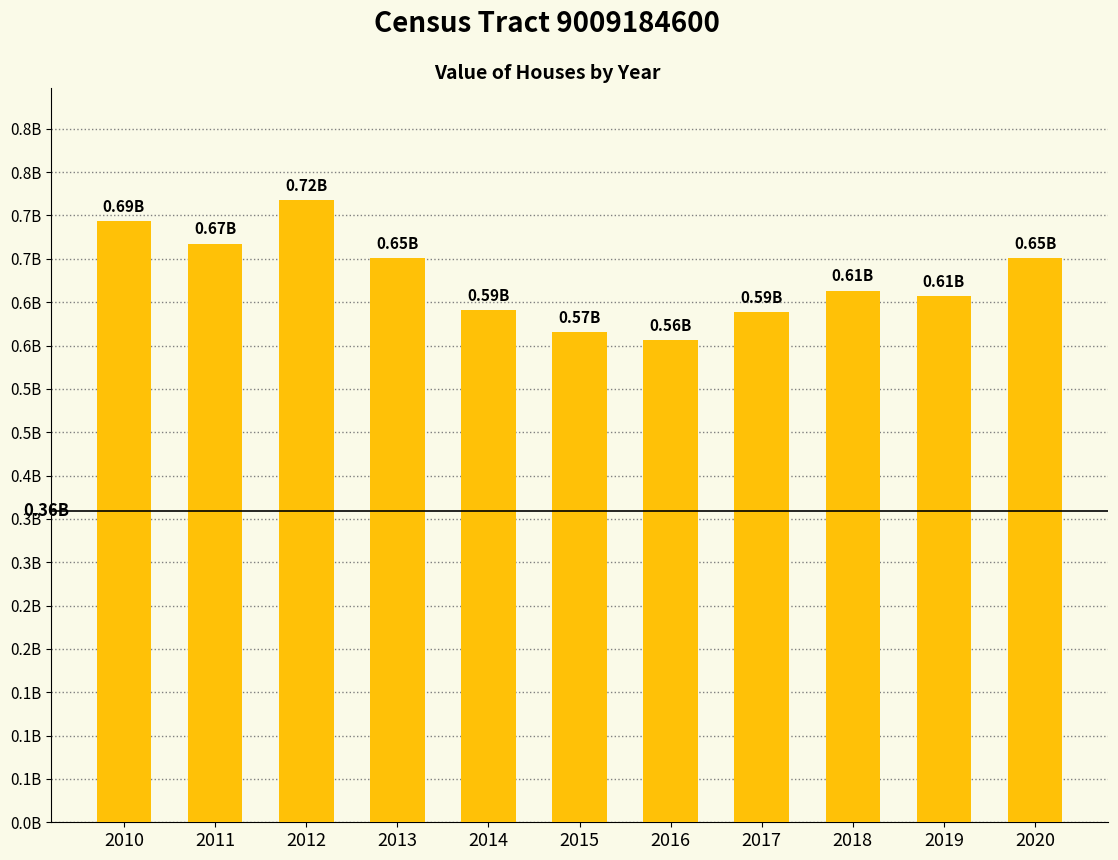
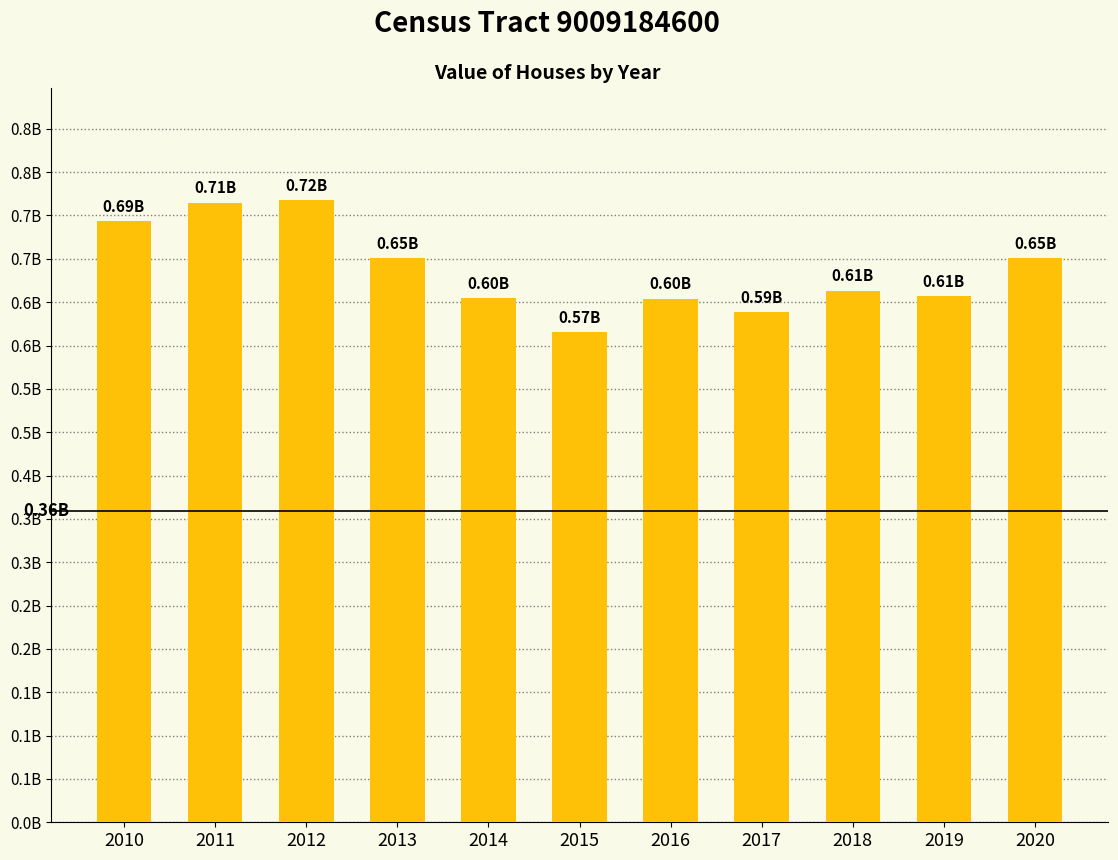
  {
    "2010": "0.69B",
-   "2011": "0.67B",
+   "2011": "0.71B",
    "2012": "0.72B",
    "2013": "0.65B",
-   "2014": "0.59B",
+   "2014": "0.60B",
    "2015": "0.57B",
-   "2016": "0.56B",
+   "2016": "0.60B",
    "2017": "0.59B",
    "2018": "0.61B",
    "2019": "0.61B",
    "2020": "0.65B"
  }
